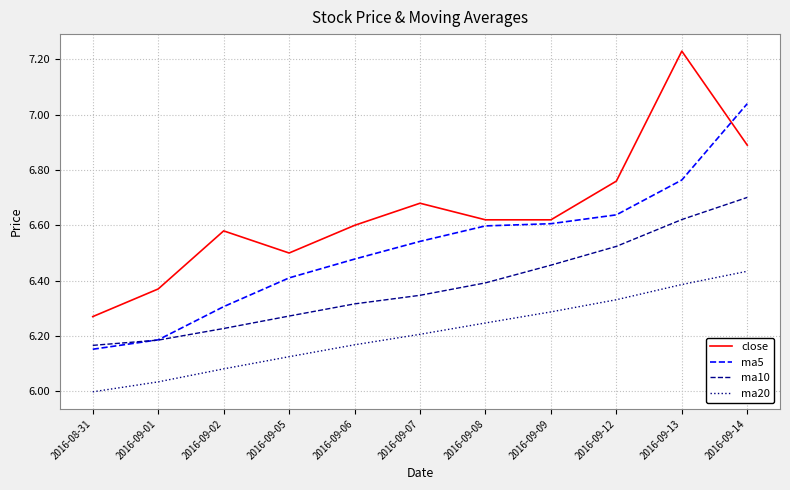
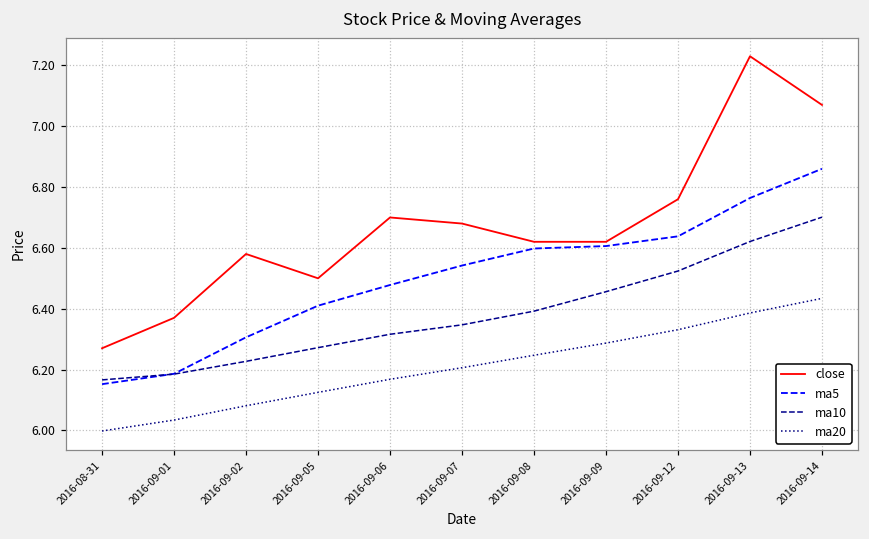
  {
    "close": {
      "2016-08-31": 6.27,
      "2016-09-01": 6.37,
      "2016-09-02": 6.58,
      "2016-09-05": 6.50,
-     "2016-09-06": 6.6,
+     "2016-09-06": 6.7,
      "2016-09-07": 6.68,
      "2016-09-08": 6.62,
      "2016-09-09": 6.62,
      "2016-09-12": 6.76,
      "2016-09-13": 7.23,
-     "2016-09-14": 6.89
+     "2016-09-14": 7.07
    },
    "ma5": {
      "2016-08-31": 6.15,
      "2016-09-02": 6.31,
      "2016-09-05": 6.41,
      "2016-09-06": 6.48,
      "2016-09-07": 6.54,
      "2016-09-08": 6.60,
      "2016-09-09": 6.61,
      "2016-09-12": 6.64,
      "2016-09-13": 6.76,
-     "2016-09-14": 7.04
+     "2016-09-14": 6.86
    }
  }
